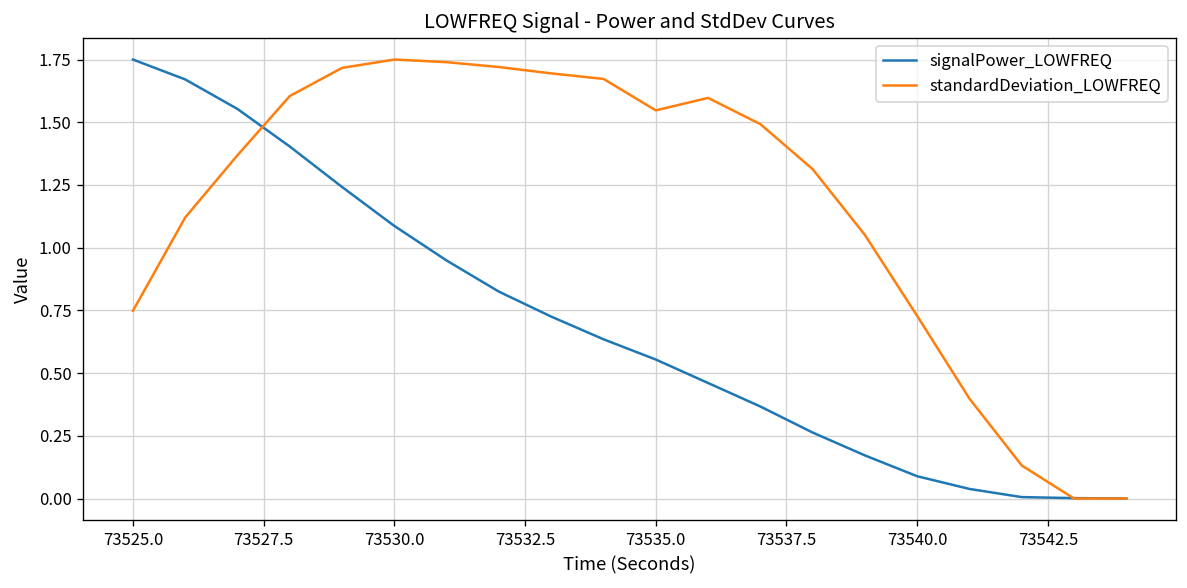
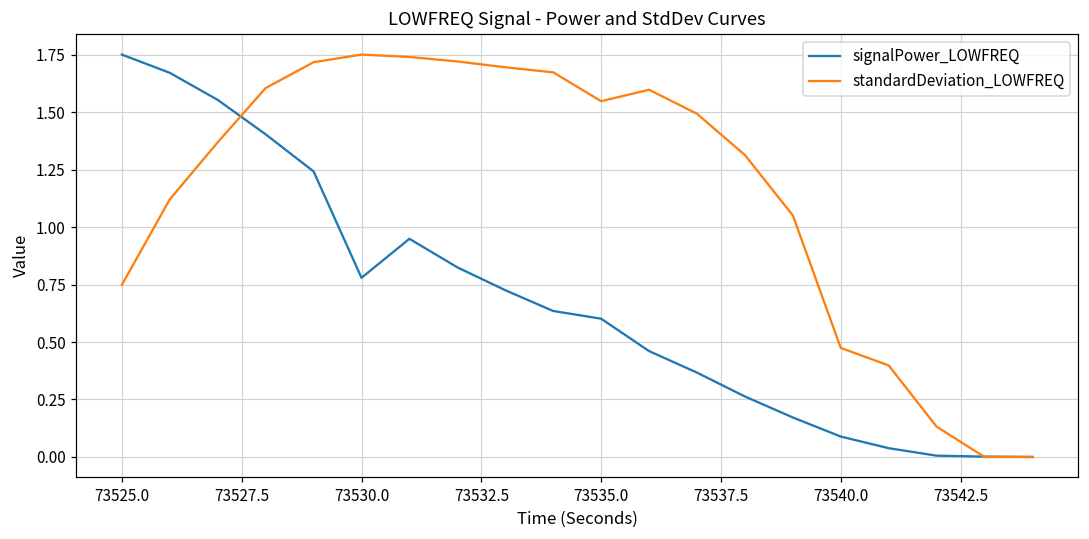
  {
    "signalPower_LOWFREQ": {
      "73525.0": 1.75,
-     "73530.0": 1.09,
-     "73535.0": 0.55,
+     "73530.0": 0.78,
+     "73535.0": 0.60,
      "73540.0": 0.09
    },
    "standardDeviation_LOWFREQ": {
      "73525.0": 0.75,
      "73530.0": 1.75,
      "73535.0": 1.55,
-     "73540.0": 0.73
+     "73540.0": 0.47
    }
  }
